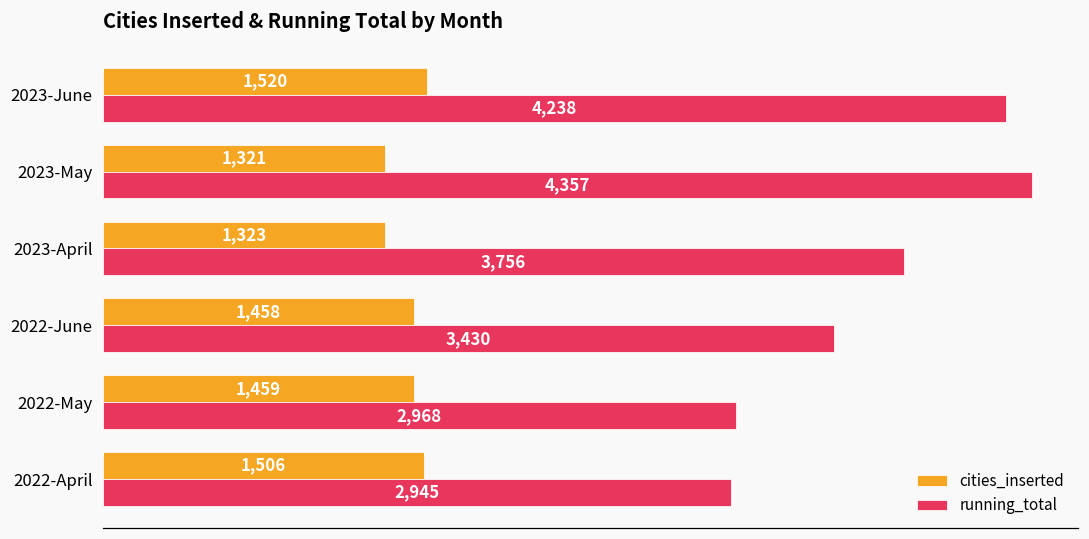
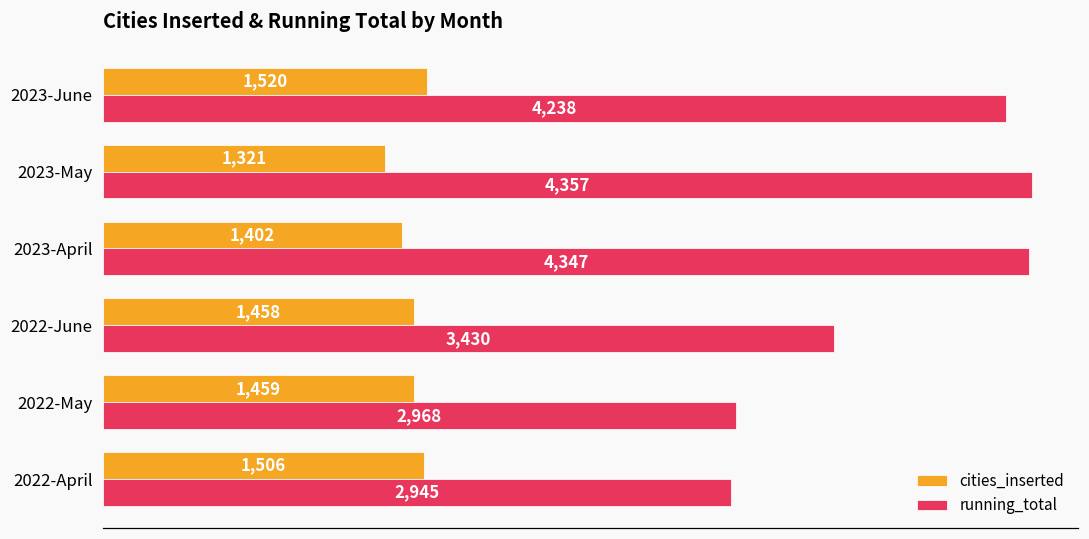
  {
    "cities_inserted": {
      "2023-June": "1,520",
      "2023-May": "1,321",
-     "2023-April": "1,323",
+     "2023-April": "1,402",
      "2022-June": "1,458",
      "2022-May": "1,459",
      "2022-April": "1,506"
    },
    "running_total": {
      "2023-June": "4,238",
      "2023-May": "4,357",
-     "2023-April": "3,756",
+     "2023-April": "4,347",
      "2022-June": "3,430",
      "2022-May": "2,968",
      "2022-April": "2,945"
    }
  }
